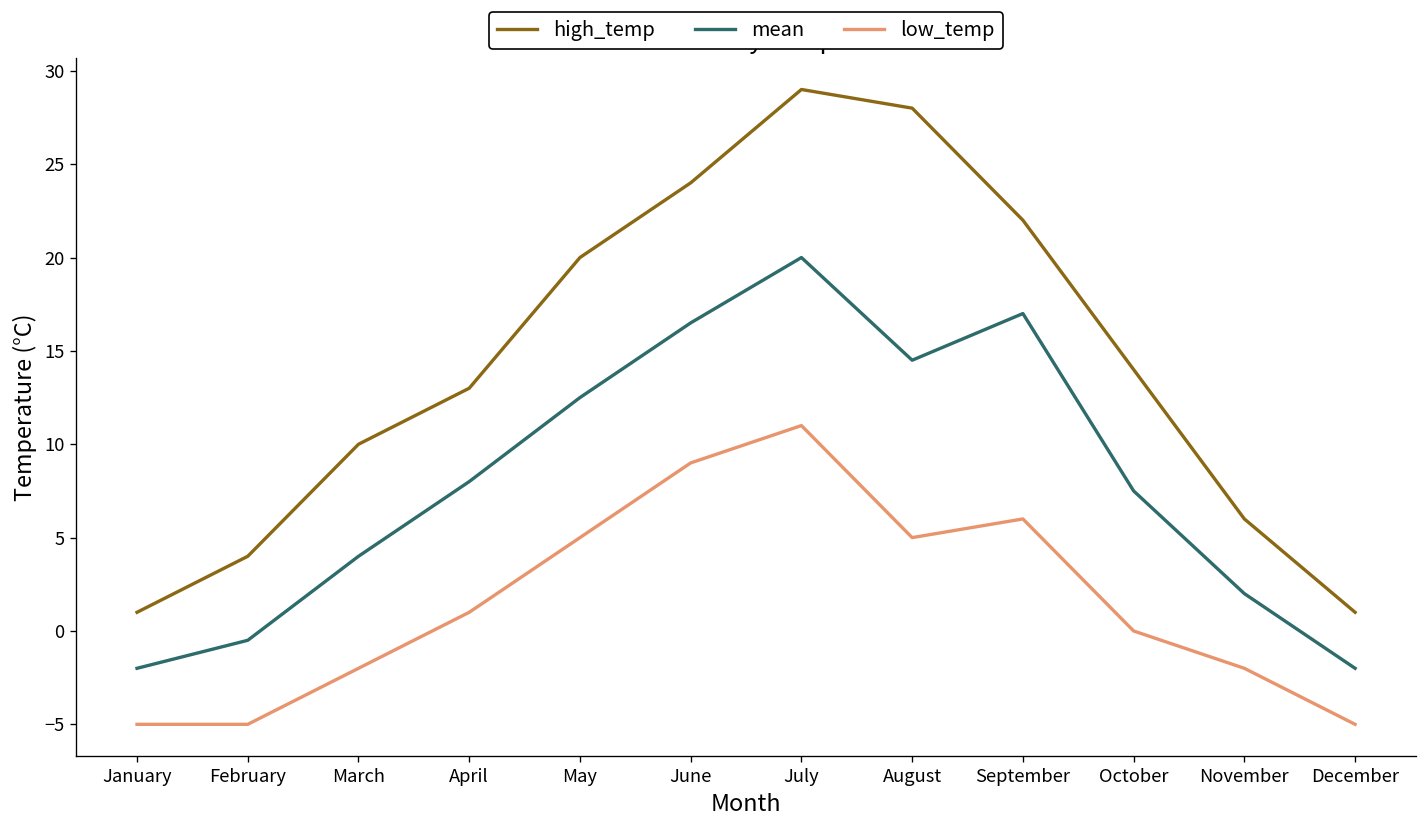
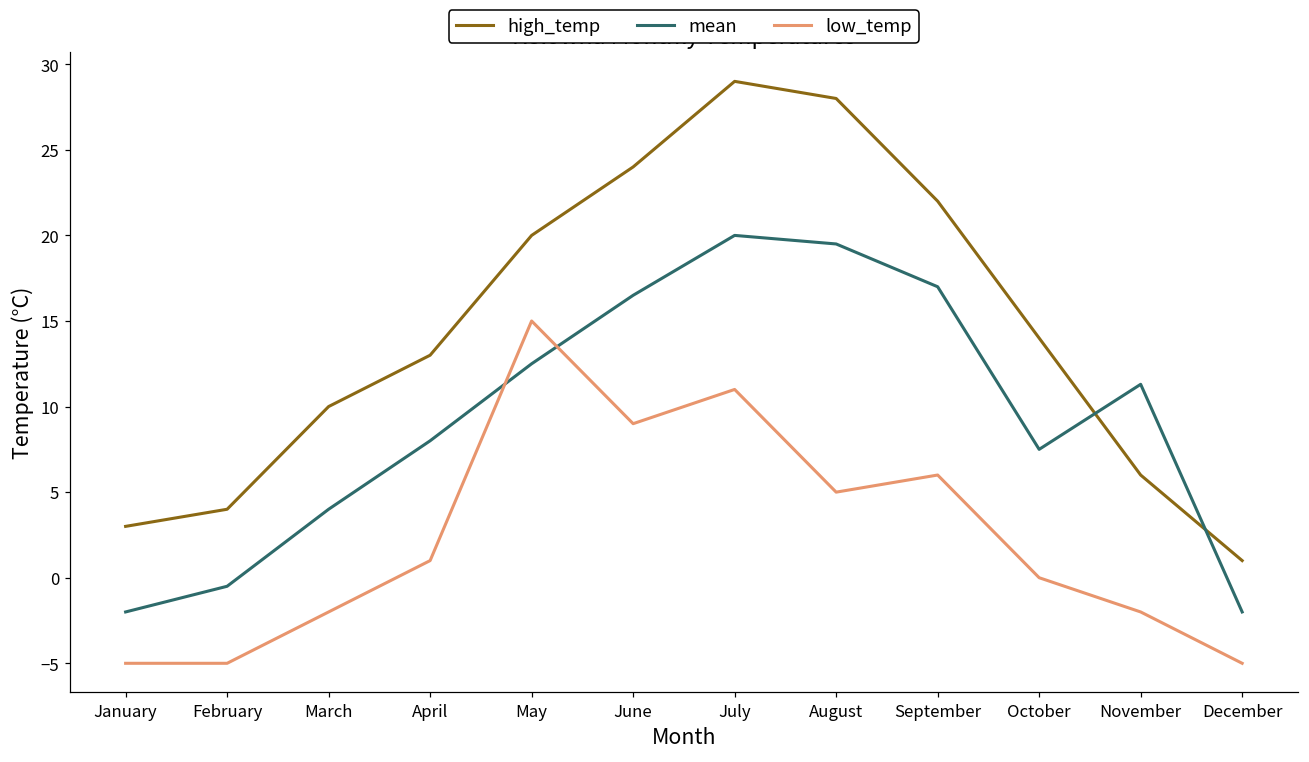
  {
    "high_temp": {
-     "January": 1,
+     "January": 3,
      "February": 4,
      "March": 10,
      "April": 13,
      "May": 20,
      "June": 24,
      "July": 29,
      "August": 28,
      "September": 22,
      "October": 14,
      "November": 6,
      "December": 1
    },
    "mean": {
      "January": -2.0,
      "February": -0.5,
      "March": 4.0,
      "April": 8.0,
      "May": 12.5,
      "June": 16.5,
      "July": 20.0,
-     "August": 14.5,
+     "August": 19.5,
      "September": 17.0,
      "October": 7.5,
-     "November": 2.0,
+     "November": 11.3,
      "December": -2.0
    },
    "low_temp": {
      "January": -5,
      "February": -5,
      "March": -2,
      "April": 1,
-     "May": 5,
+     "May": 15,
      "June": 9,
      "July": 11,
      "August": 5,
      "September": 6,
      "October": 0,
      "November": -2,
      "December": -5
    }
  }
